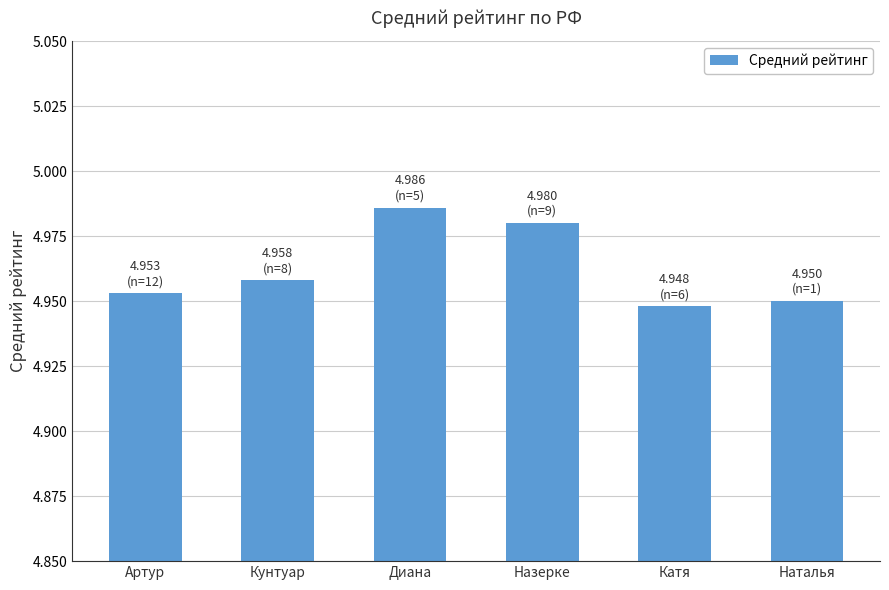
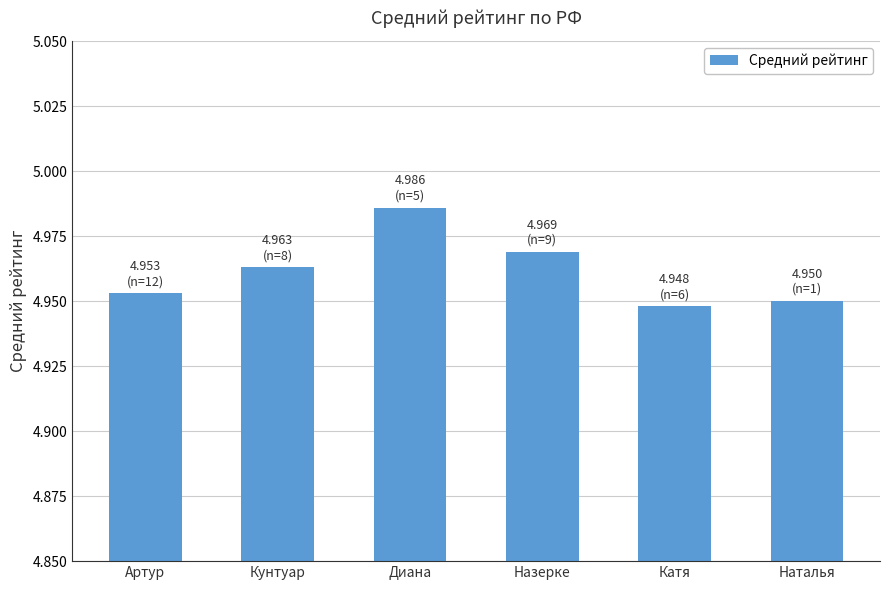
  {
    "Артур": 4.953,
-   "Кунтуар": 4.958,
+   "Кунтуар": 4.963,
    "Диана": 4.986,
-   "Назерке": 4.980,
+   "Назерке": 4.969,
    "Катя": 4.948,
    "Наталья": 4.950
  }
